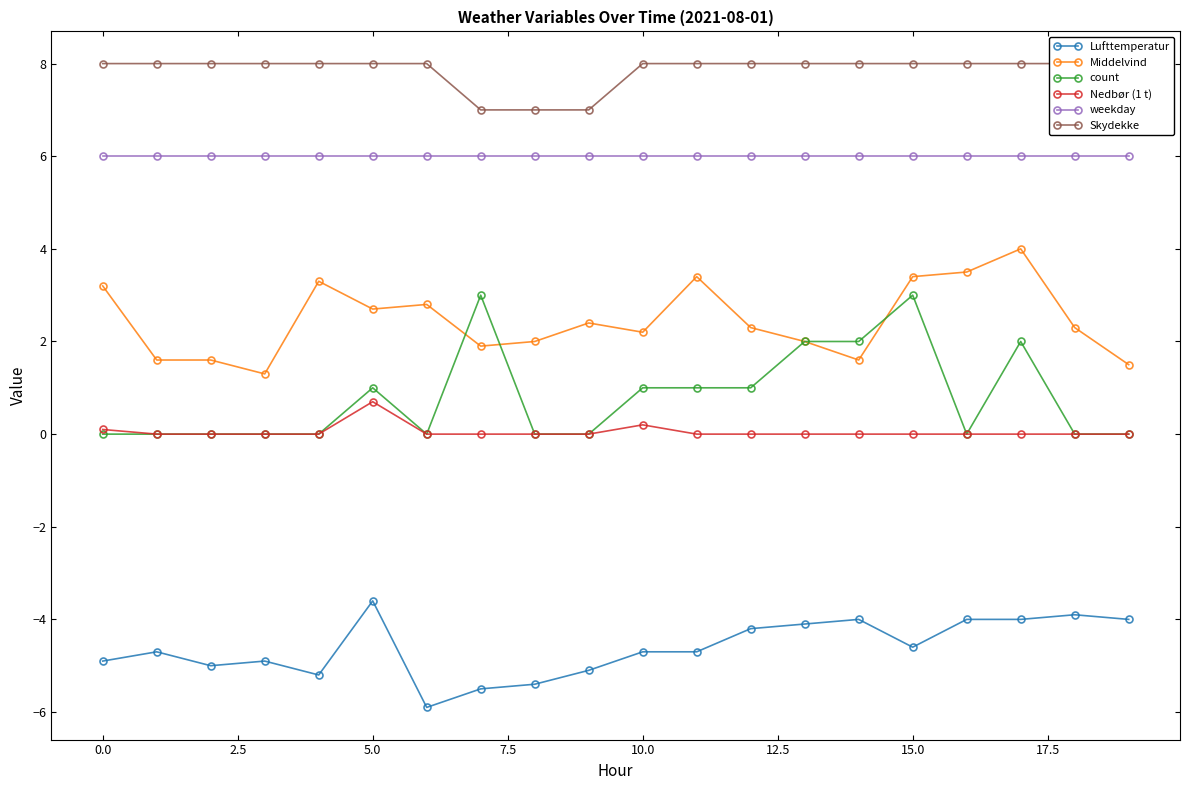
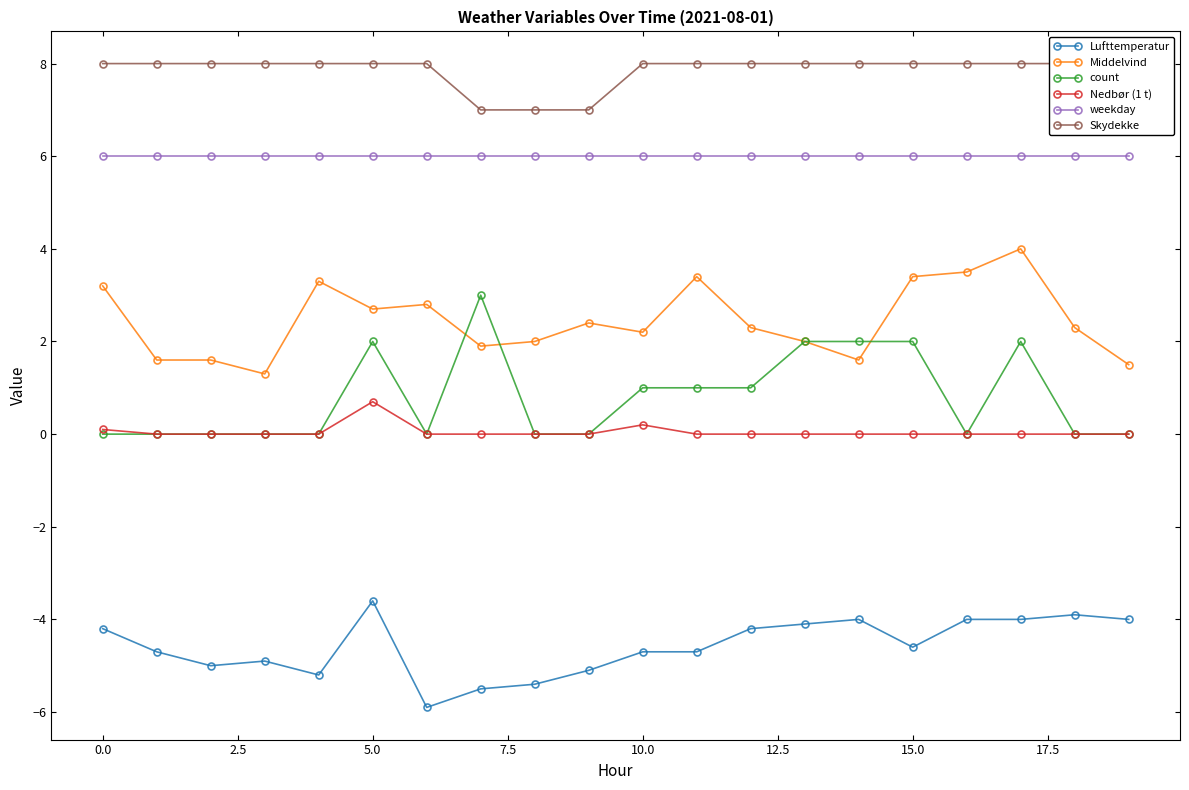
  {
    "Lufttemperatur": {
-     "0.0": -4.9,
+     "0.0": -4.2,
      "5.0": -3.6,
      "10.0": -4.7,
      "15.0": -4.6
    },
    "Middelvind": {
      "0.0": 3.2,
      "5.0": 2.7,
      "10.0": 2.2,
      "15.0": 3.4
    },
    "count": {
      "0.0": 0,
-     "5.0": 1,
+     "5.0": 2,
      "10.0": 1,
-     "15.0": 3
+     "15.0": 2
    },
    "Nedbør (1 t)": {
      "0.0": 0.1,
      "5.0": 0.7,
      "10.0": 0.2,
      "15.0": 0.0
    },
    "weekday": {
      "0.0": 6.0,
      "5.0": 6.0,
      "10.0": 6.0,
      "15.0": 6.0
    },
    "Skydekke": {
      "0.0": 8.0,
      "5.0": 8.0,
      "10.0": 8.0,
      "15.0": 8.0
    }
  }
